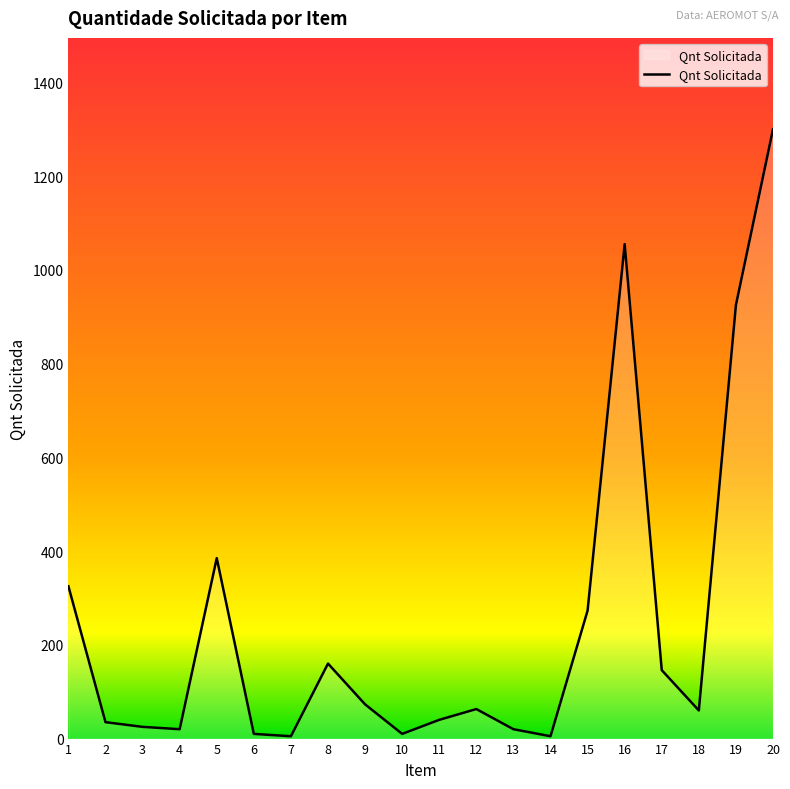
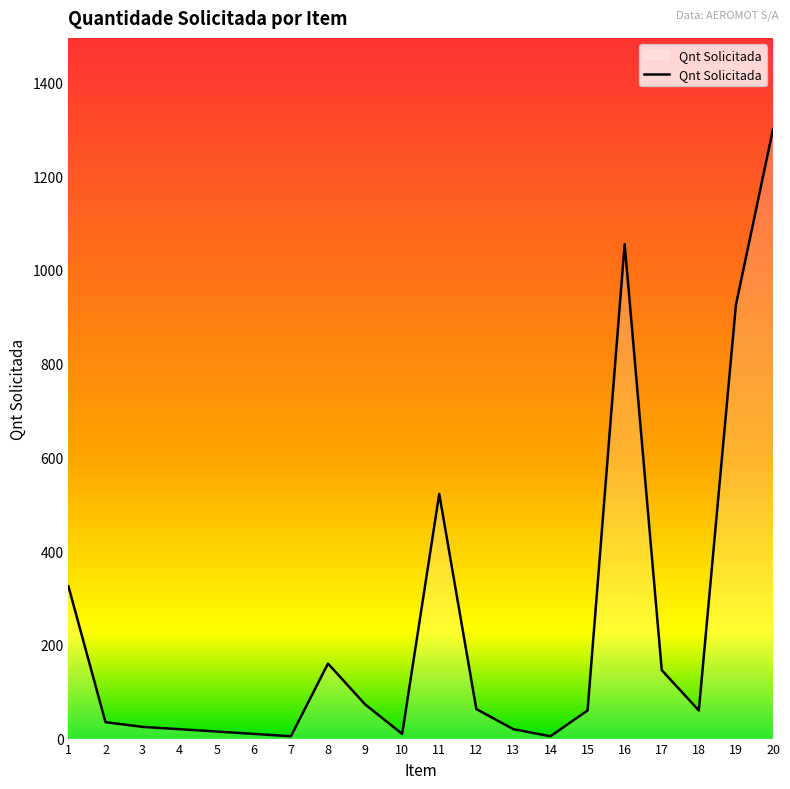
  {
    "1": 330,
    "2": 40,
    "3": 30,
    "4": 20,
-   "5": 390,
+   "5": 20,
    "6": 10,
    "7": 10,
    "8": 160,
    "9": 70,
    "10": 10,
-   "11": 40,
+   "11": 520,
    "12": 60,
    "13": 20,
    "14": 10,
-   "15": 270,
+   "15": 60,
    "16": 1060,
    "17": 150,
    "18": 60,
    "19": 930,
    "20": 1300
  }
